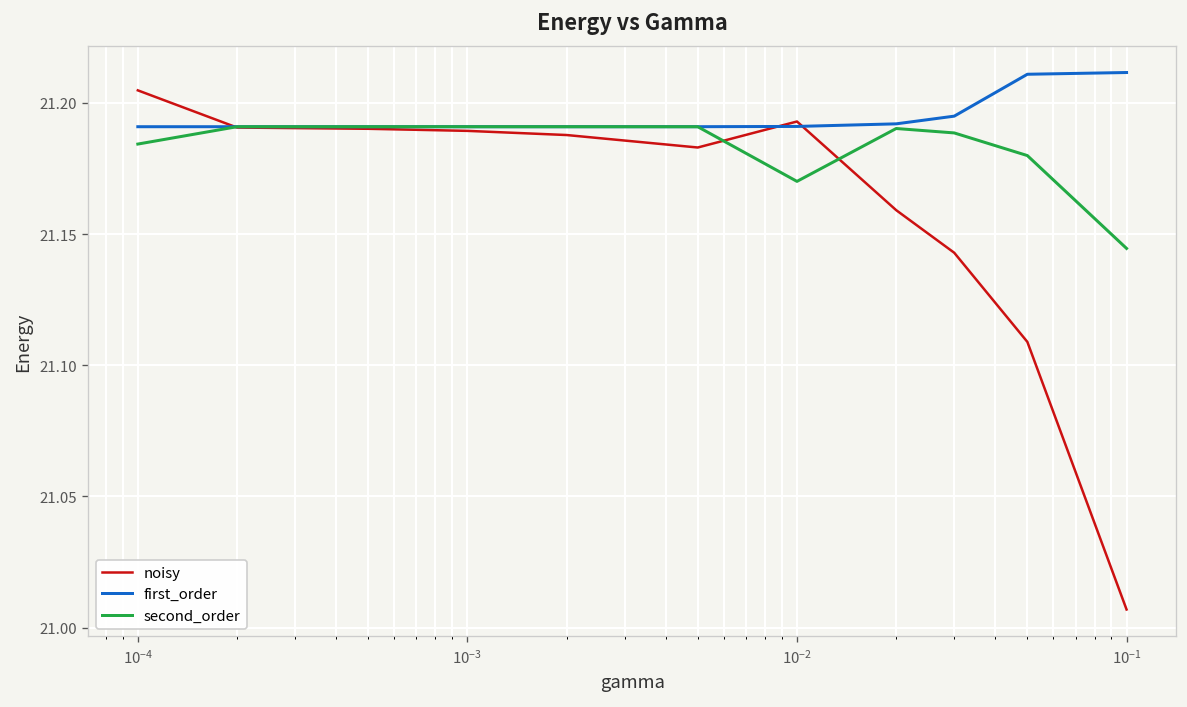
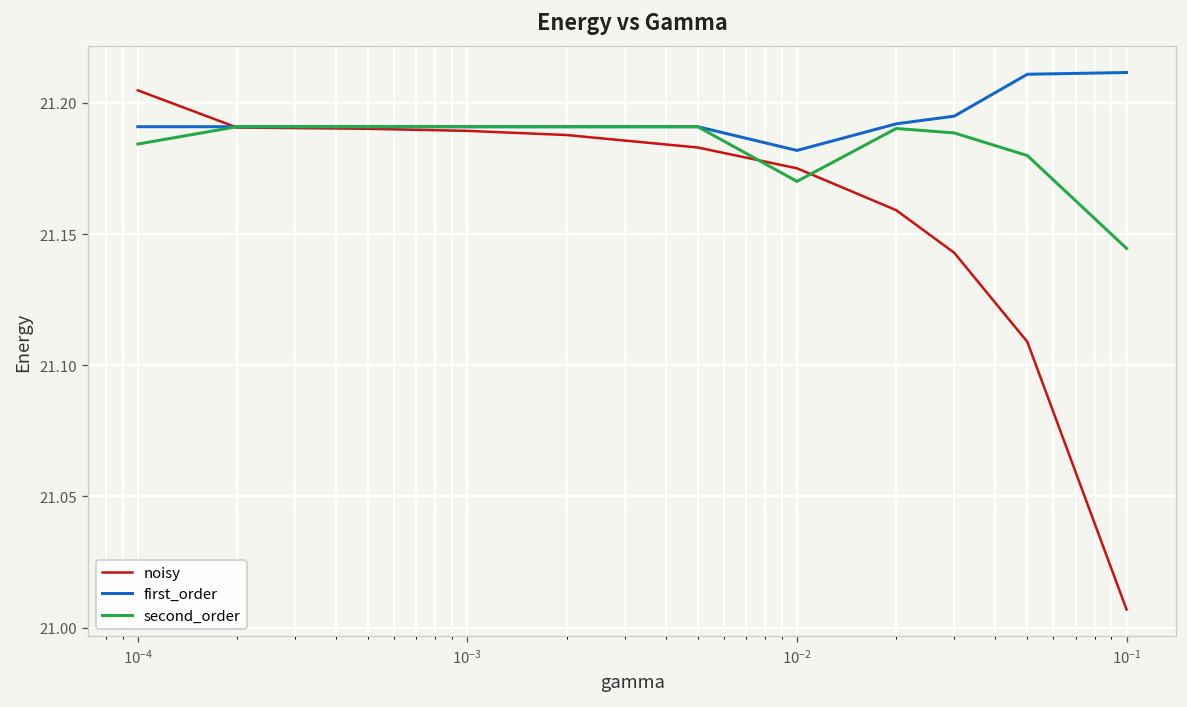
  {
    "noisy": {
      "10^-4": 21.205,
      "10^-3": 21.189,
-     "10^-2": 21.193,
+     "10^-2": 21.175,
      "10^-1": 21.007
    },
    "first_order": {
      "10^-4": 21.191,
-     "10^-2": 21.191,
+     "10^-2": 21.182,
      "10^-1": 21.212
    },
    "second_order": {
      "10^-4": 21.184,
      "10^-2": 21.170,
      "10^-1": 21.145
    }
  }
